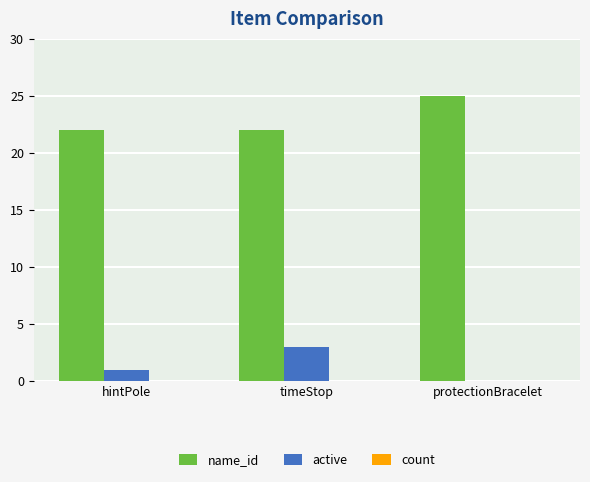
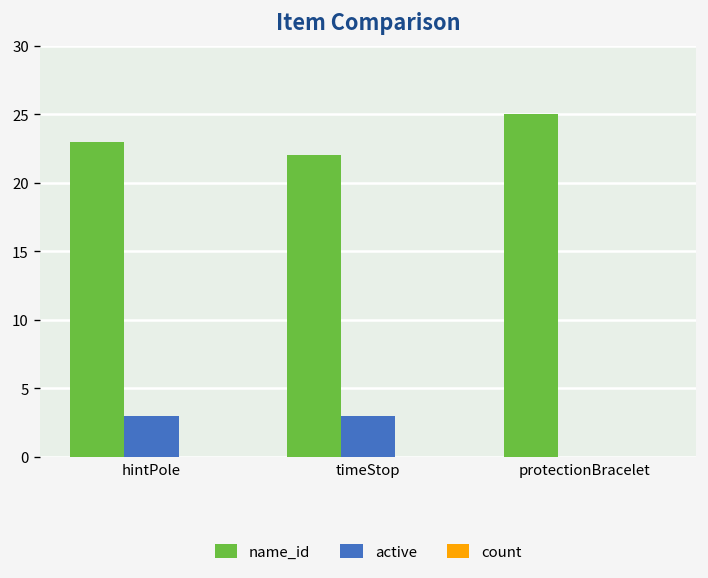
  {
    "name_id": {
-     "hintPole": 22,
+     "hintPole": 23,
      "timeStop": 22,
      "protectionBracelet": 25
    },
    "active": {
-     "hintPole": 1,
+     "hintPole": 3,
      "timeStop": 3,
      "protectionBracelet": 0
    },
    "count": {
      "hintPole": 0,
      "timeStop": 0,
      "protectionBracelet": 0
    }
  }
